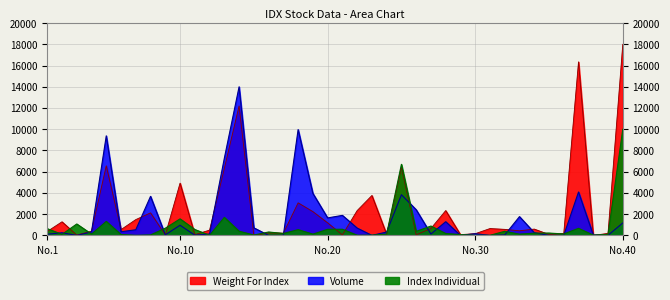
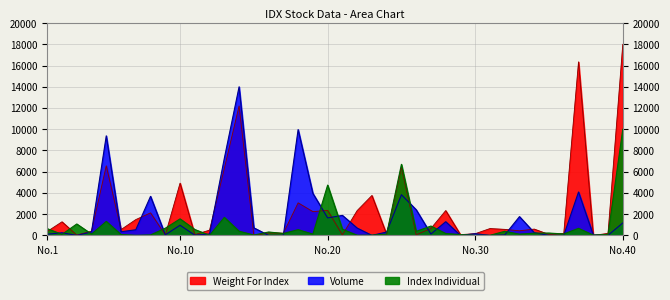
  {
    "Weight For Index": {
      "No.1": 400,
      "No.10": 4900,
-     "No.20": 1200,
+     "No.20": 2400,
      "No.40": 18000
    },
    "Volume": {
      "No.1": 100,
      "No.10": 1000,
      "No.20": 1600,
      "No.40": 1200
    },
    "Index Individual": {
      "No.1": 600,
      "No.10": 1600,
-     "No.20": 600,
+     "No.20": 4700,
      "No.40": 10000
    }
  }
